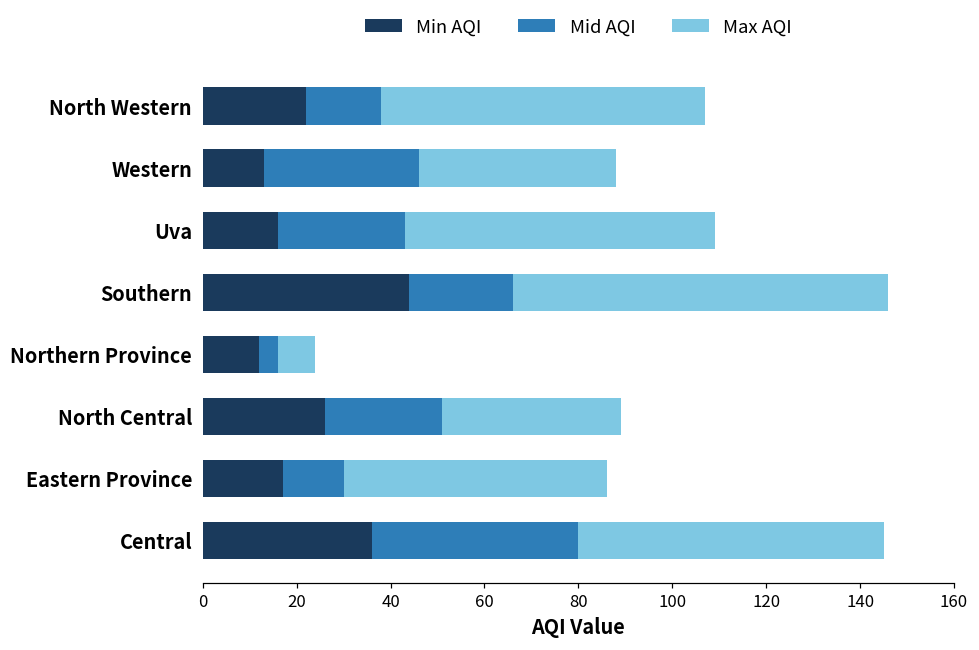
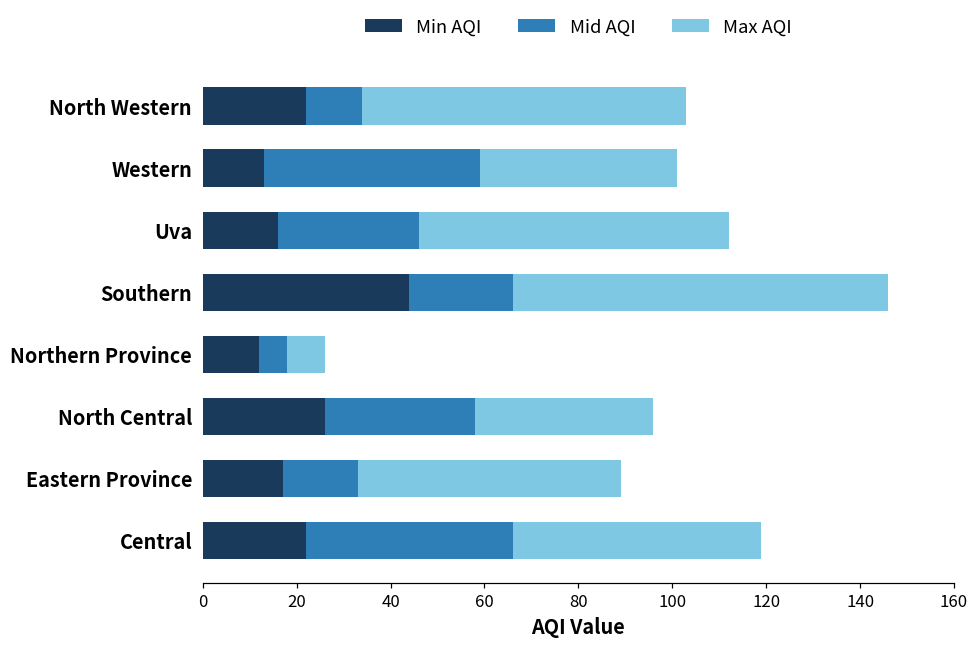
  {
    "Min AQI": {
      "North Western": 22,
      "Western": 13,
      "Uva": 16,
      "Southern": 44,
      "Northern Province": 12,
      "North Central": 26,
      "Eastern Province": 17,
-     "Central": 36
+     "Central": 22
    },
    "Mid AQI": {
-     "North Western": 16,
-     "Western": 33,
-     "Uva": 27,
+     "North Western": 12,
+     "Western": 46,
+     "Uva": 30,
      "Southern": 22,
-     "Northern Province": 4,
-     "North Central": 25,
-     "Eastern Province": 13,
+     "Northern Province": 6,
+     "North Central": 32,
+     "Eastern Province": 16,
      "Central": 44
    },
    "Max AQI": {
      "North Western": 69,
      "Western": 42,
      "Uva": 66,
      "Southern": 80,
      "Northern Province": 8,
      "North Central": 38,
      "Eastern Province": 56,
-     "Central": 65
+     "Central": 53
    }
  }
